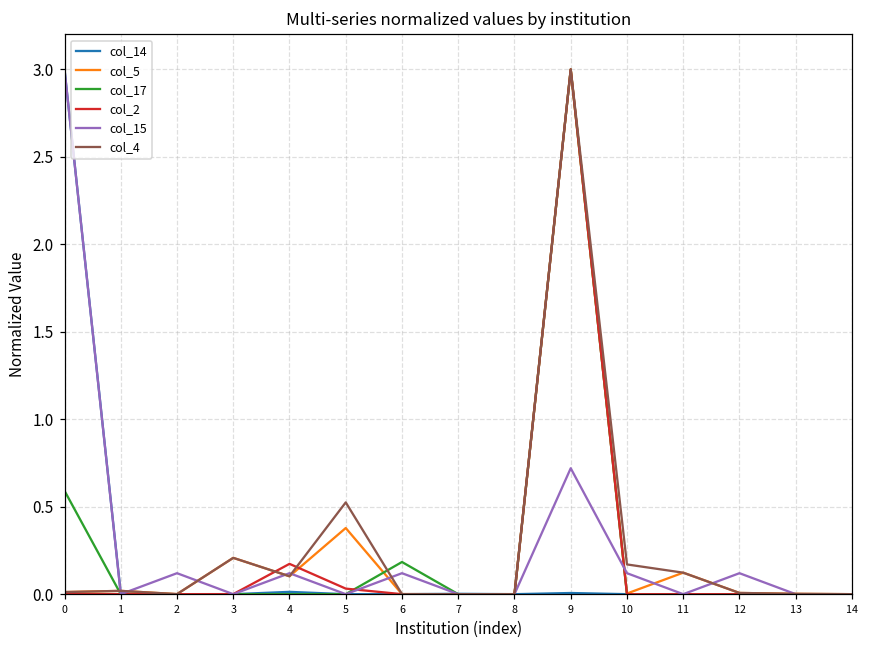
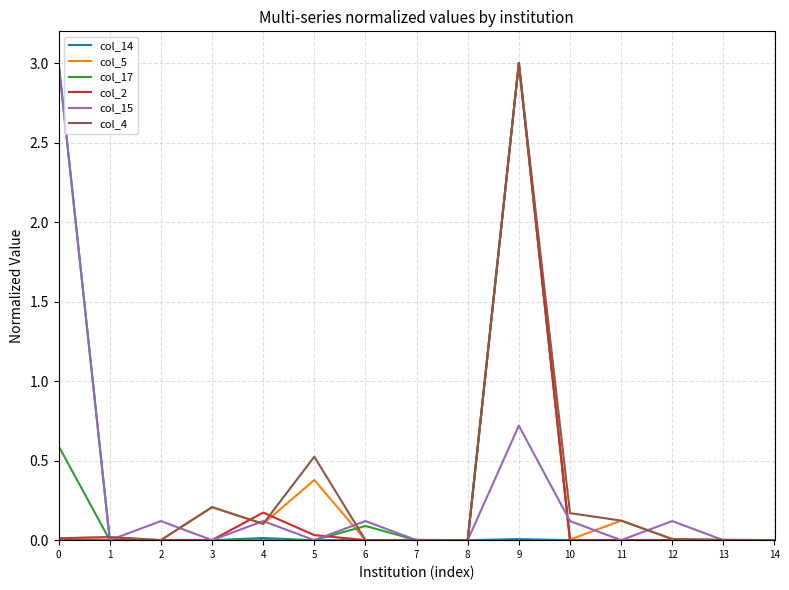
  {
    "col_14": {
      "9": 0.01
    },
    "col_5": {
      "5": 0.38
    },
    "col_17": {
      "0": 0.59,
-     "6": 0.18
+     "6": 0.09
    },
    "col_2": {
      "4": 0.17,
      "5": 0.03
    },
    "col_15": {
      "2": 0.12,
      "4": 0.12,
      "6": 0.12,
      "9": 0.72,
      "10": 0.12,
      "12": 0.12
    },
    "col_4": {
      "5": 0.52,
      "10": 0.17
    }
  }
